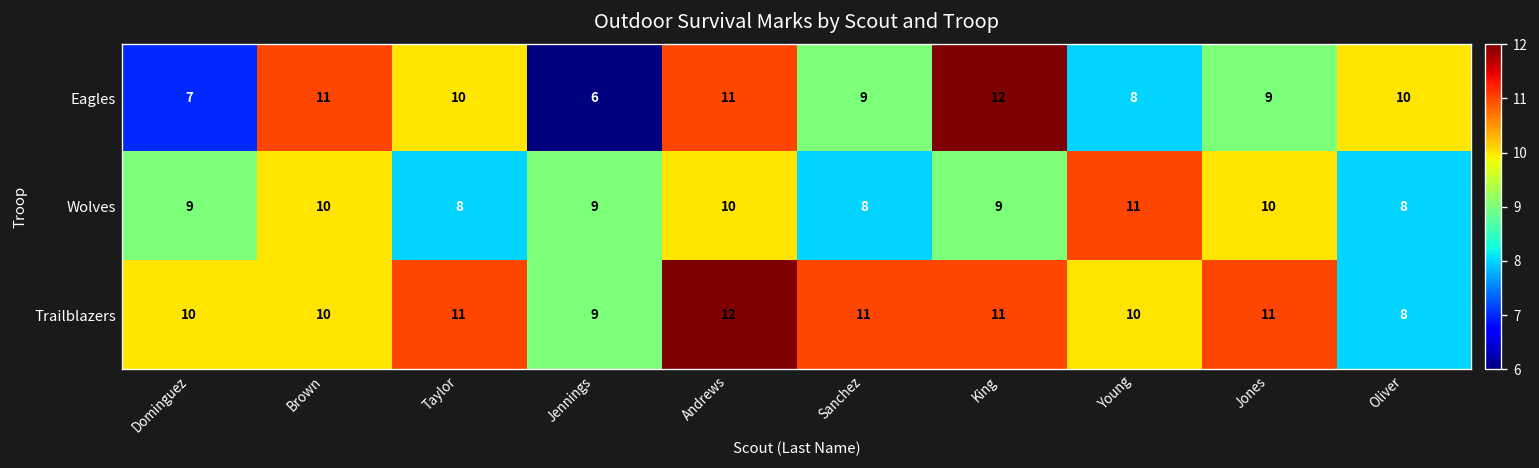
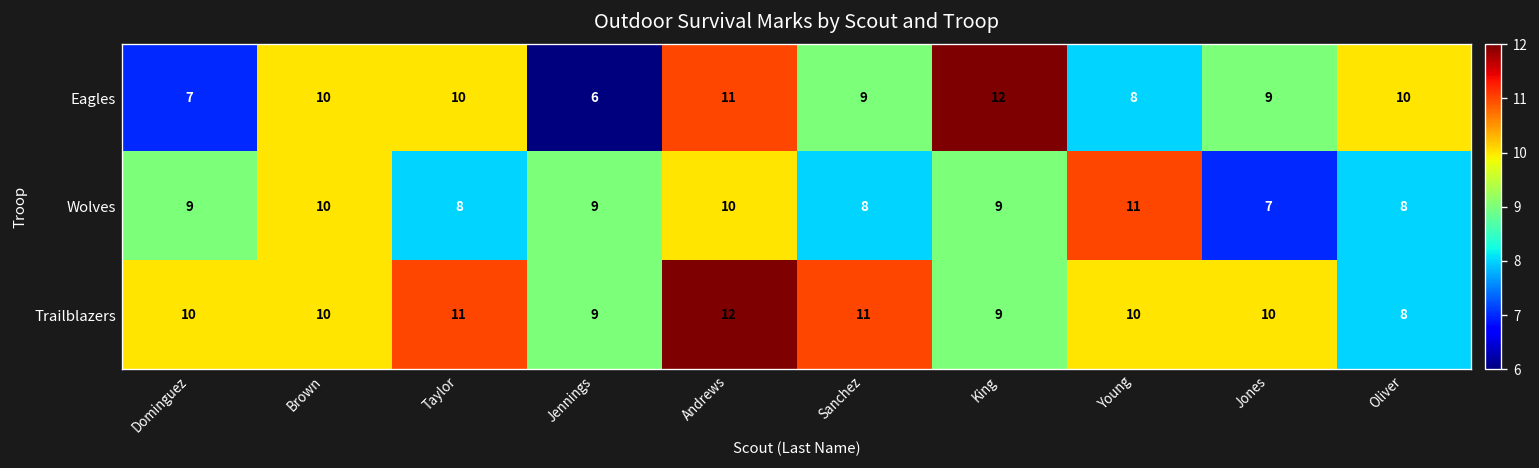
  {
    "Eagles": {
      "Dominguez": 7,
-     "Brown": 11,
+     "Brown": 10,
      "Taylor": 10,
      "Jennings": 6,
      "Andrews": 11,
      "Sanchez": 9,
      "King": 12,
      "Young": 8,
      "Jones": 9,
      "Oliver": 10
    },
    "Wolves": {
      "Dominguez": 9,
      "Brown": 10,
      "Taylor": 8,
      "Jennings": 9,
      "Andrews": 10,
      "Sanchez": 8,
      "King": 9,
      "Young": 11,
-     "Jones": 10,
+     "Jones": 7,
      "Oliver": 8
    },
    "Trailblazers": {
      "Dominguez": 10,
      "Brown": 10,
      "Taylor": 11,
      "Jennings": 9,
      "Andrews": 12,
      "Sanchez": 11,
-     "King": 11,
+     "King": 9,
      "Young": 10,
-     "Jones": 11,
+     "Jones": 10,
      "Oliver": 8
    }
  }
